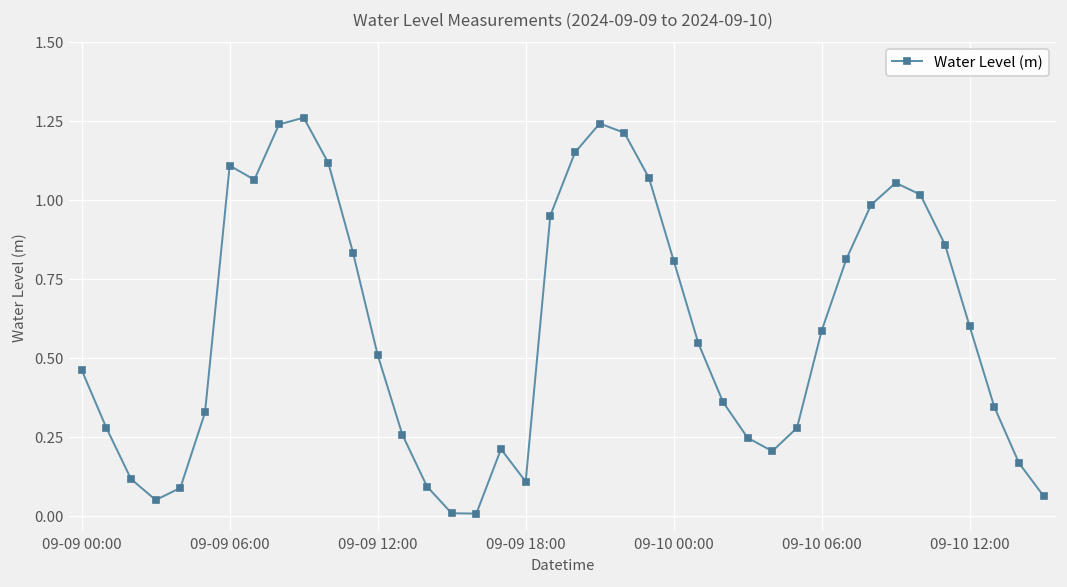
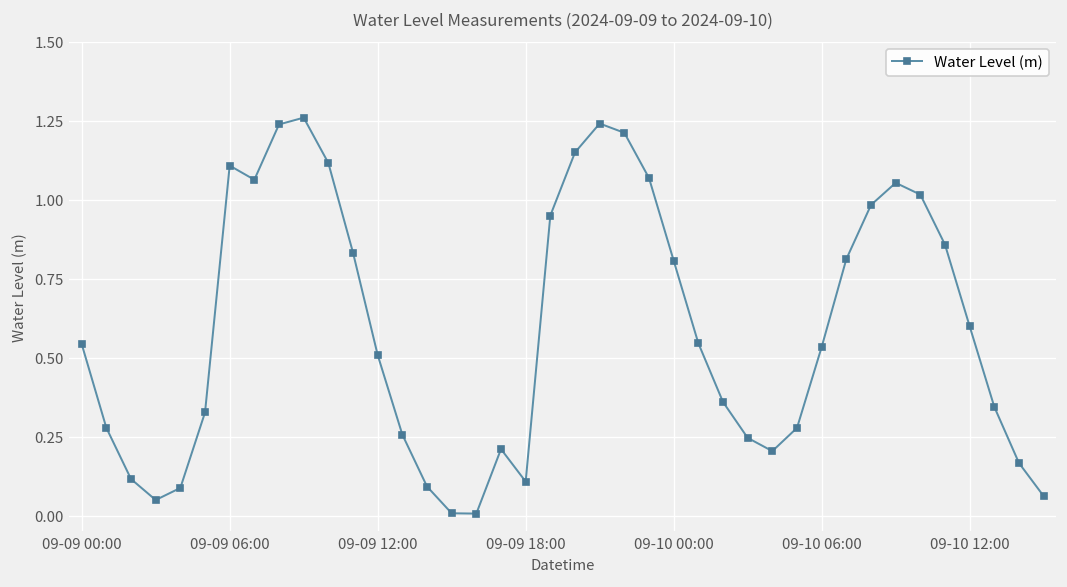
  {
-   "09-09 00:00": 0.46,
+   "09-09 00:00": 0.54,
    "09-09 06:00": 1.11,
    "09-09 12:00": 0.51,
    "09-09 18:00": 0.11,
    "09-10 00:00": 0.81,
-   "09-10 06:00": 0.58,
+   "09-10 06:00": 0.53,
    "09-10 12:00": 0.60
  }
